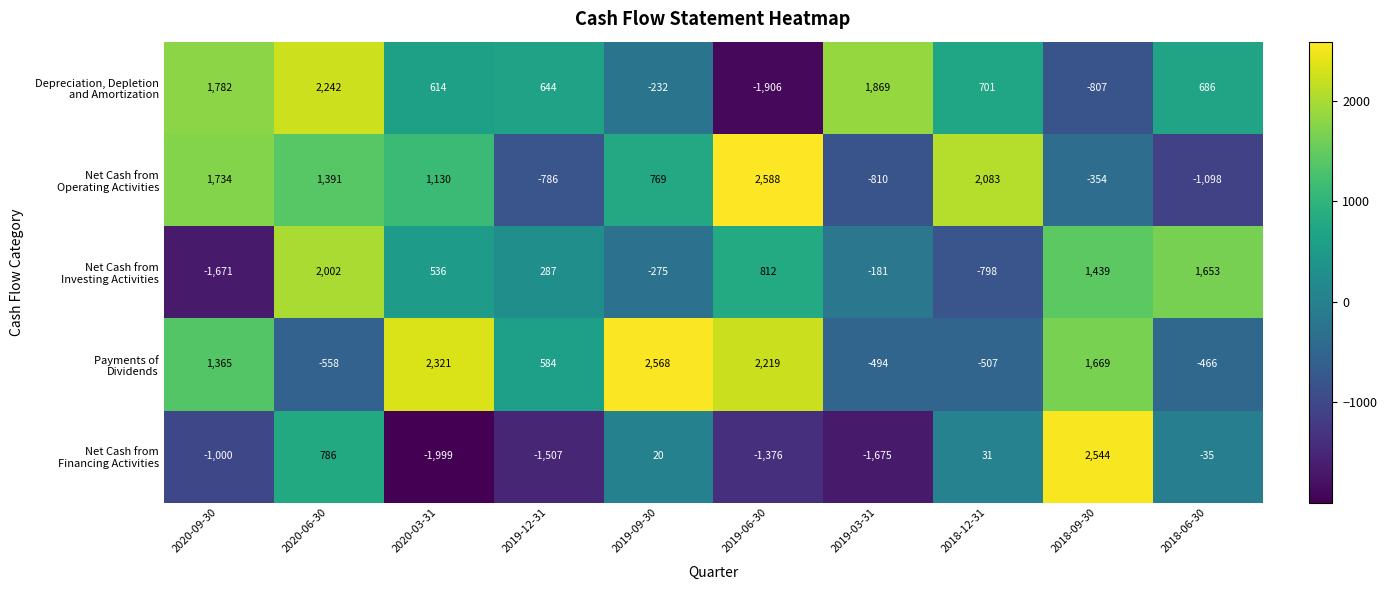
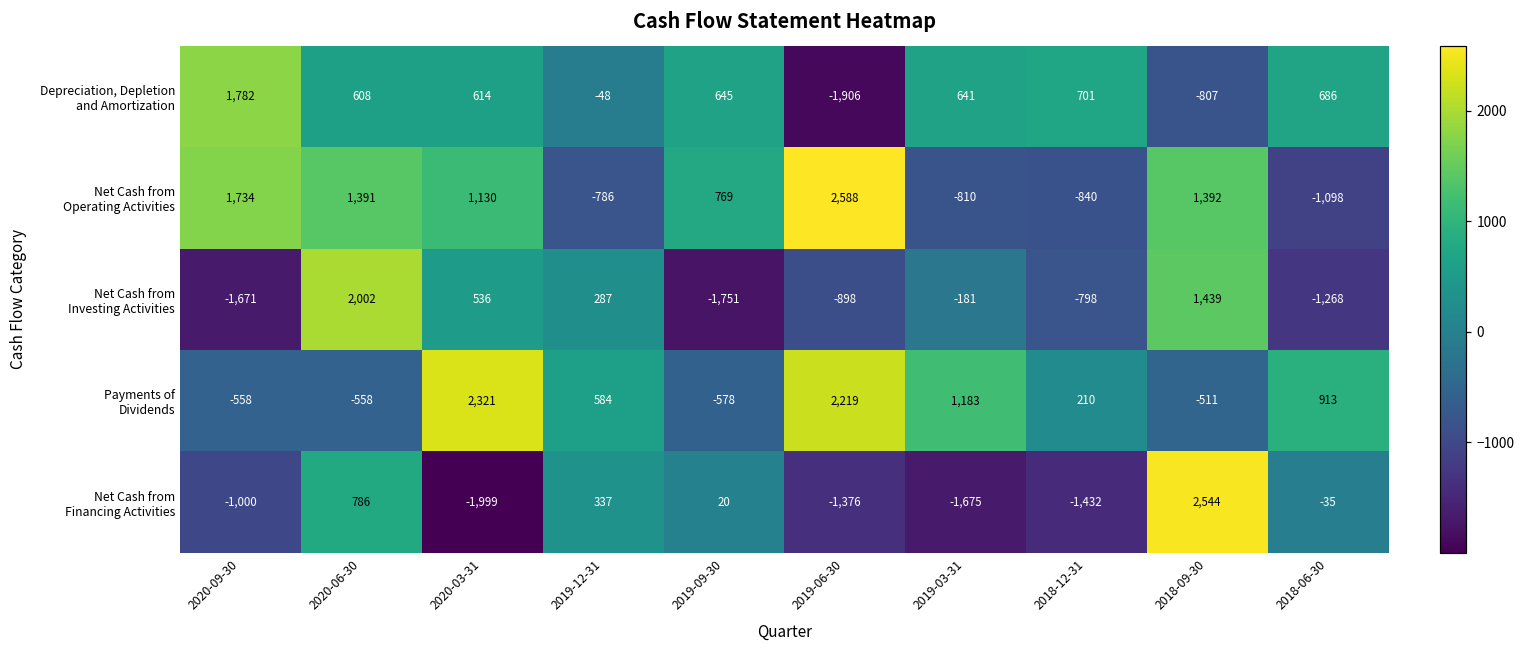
  {
    "Depreciation, Depletion and Amortization": {
      "2020-09-30": "1,782",
-     "2020-06-30": "2,242",
+     "2020-06-30": "608",
      "2020-03-31": "614",
-     "2019-12-31": "644",
-     "2019-09-30": "-232",
+     "2019-12-31": "-48",
+     "2019-09-30": "645",
      "2019-06-30": "-1,906",
-     "2019-03-31": "1,869",
+     "2019-03-31": "641",
      "2018-12-31": "701",
      "2018-09-30": "-807",
      "2018-06-30": "686"
    },
    "Net Cash from Operating Activities": {
      "2020-09-30": "1,734",
      "2020-06-30": "1,391",
      "2020-03-31": "1,130",
      "2019-12-31": "-786",
      "2019-09-30": "769",
      "2019-06-30": "2,588",
      "2019-03-31": "-810",
-     "2018-12-31": "2,083",
-     "2018-09-30": "-354",
+     "2018-12-31": "-840",
+     "2018-09-30": "1,392",
      "2018-06-30": "-1,098"
    },
    "Net Cash from Investing Activities": {
      "2020-09-30": "-1,671",
      "2020-06-30": "2,002",
      "2020-03-31": "536",
      "2019-12-31": "287",
-     "2019-09-30": "-275",
-     "2019-06-30": "812",
+     "2019-09-30": "-1,751",
+     "2019-06-30": "-898",
      "2019-03-31": "-181",
      "2018-12-31": "-798",
      "2018-09-30": "1,439",
-     "2018-06-30": "1,653"
+     "2018-06-30": "-1,268"
    },
    "Payments of Dividends": {
-     "2020-09-30": "1,365",
+     "2020-09-30": "-558",
      "2020-06-30": "-558",
      "2020-03-31": "2,321",
      "2019-12-31": "584",
-     "2019-09-30": "2,568",
+     "2019-09-30": "-578",
      "2019-06-30": "2,219",
-     "2019-03-31": "-494",
-     "2018-12-31": "-507",
-     "2018-09-30": "1,669",
-     "2018-06-30": "-466"
+     "2019-03-31": "1,183",
+     "2018-12-31": "210",
+     "2018-09-30": "-511",
+     "2018-06-30": "913"
    },
    "Net Cash from Financing Activities": {
      "2020-09-30": "-1,000",
      "2020-06-30": "786",
      "2020-03-31": "-1,999",
-     "2019-12-31": "-1,507",
+     "2019-12-31": "337",
      "2019-09-30": "20",
      "2019-06-30": "-1,376",
      "2019-03-31": "-1,675",
-     "2018-12-31": "31",
+     "2018-12-31": "-1,432",
      "2018-09-30": "2,544",
      "2018-06-30": "-35"
    }
  }
